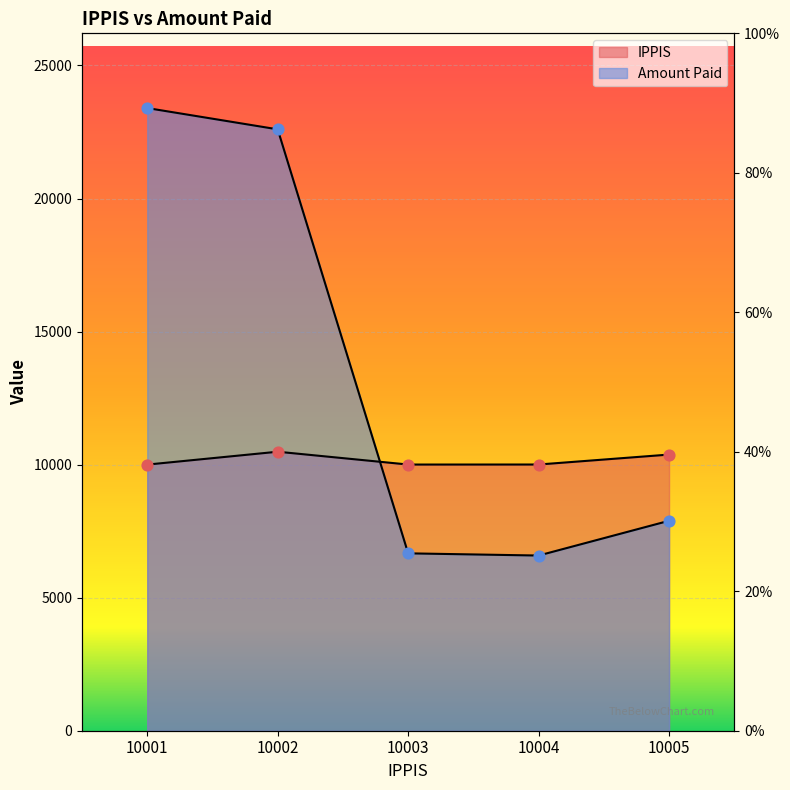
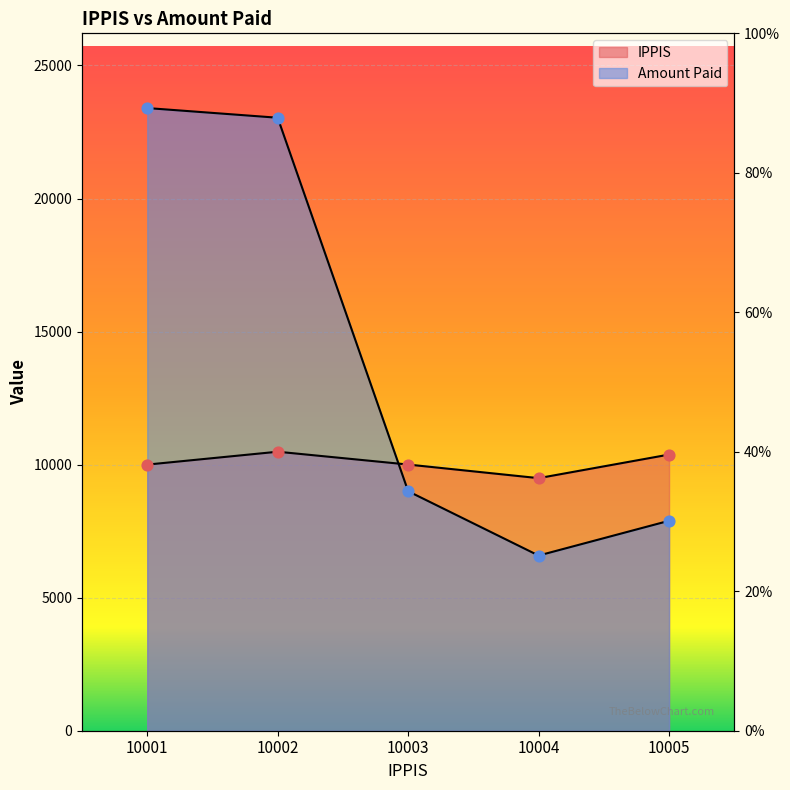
  {
    "IPPIS": {
      "10001": 10000,
      "10002": 10500,
      "10003": 10000,
-     "10004": 10000,
+     "10004": 9500,
      "10005": 10400
    },
    "Amount Paid": {
      "10001": 23400,
-     "10002": 22600,
-     "10003": 6700,
+     "10002": 23000,
+     "10003": 9000,
      "10004": 6600,
      "10005": 7900
    }
  }
